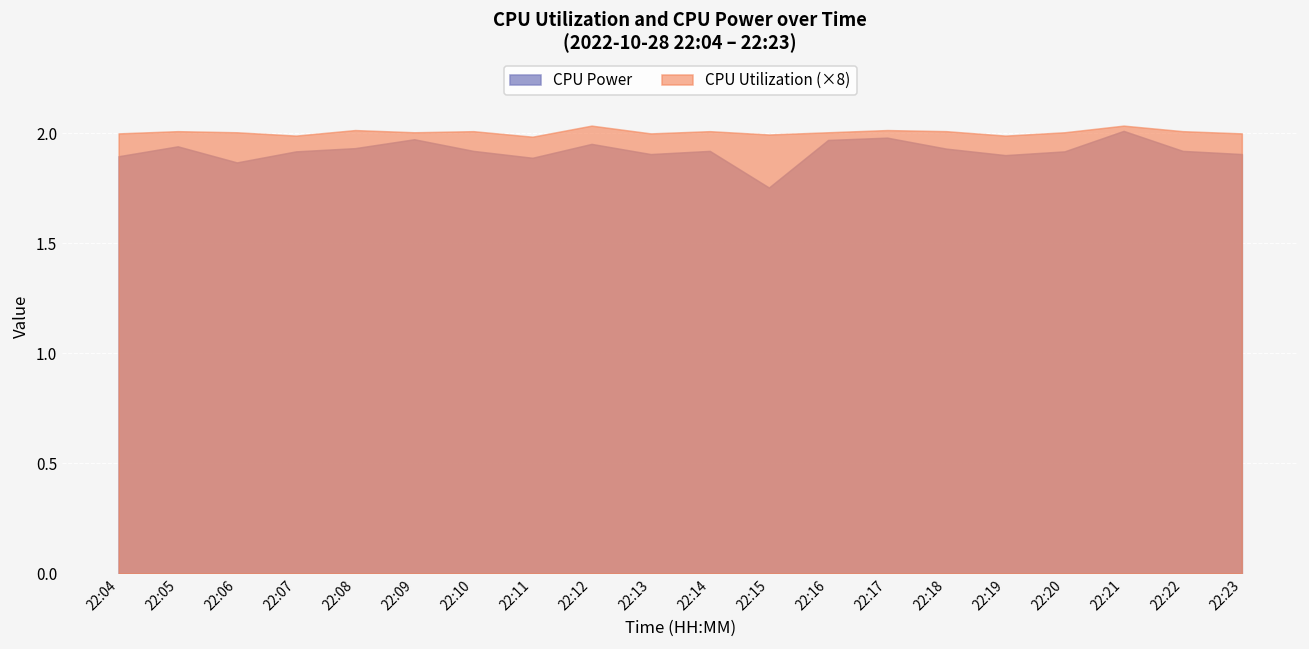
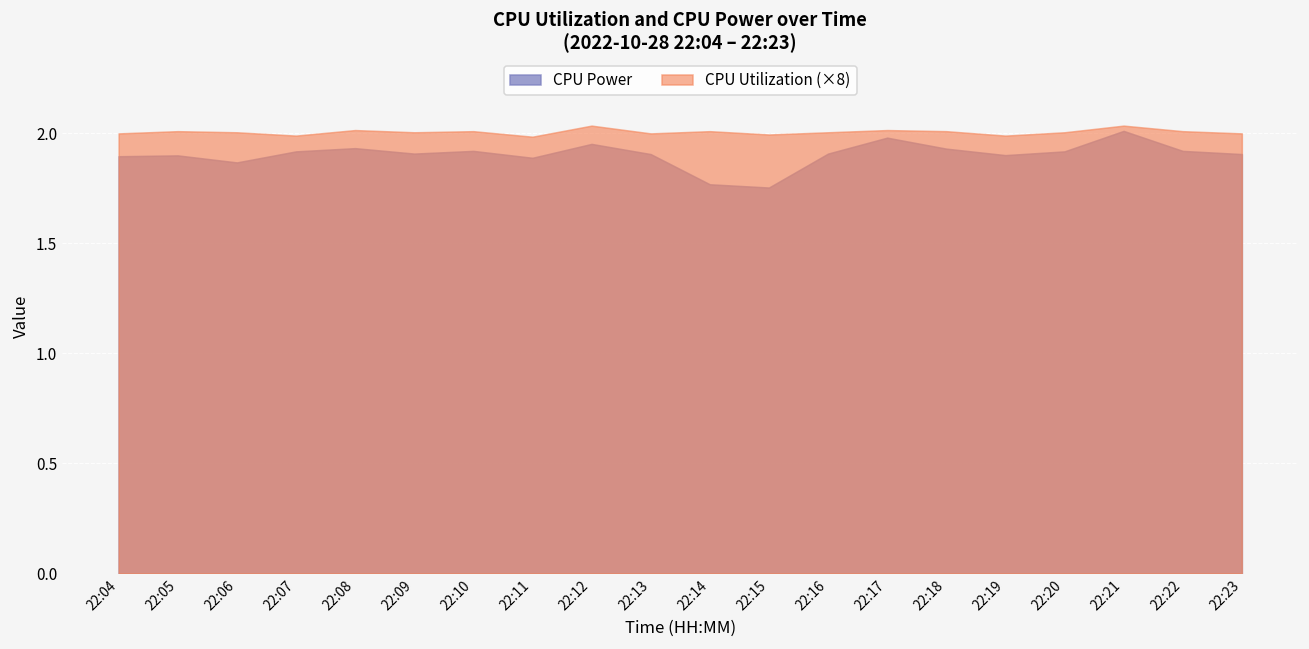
  {
    "CPU Power": {
      "22:04": 1.90,
-     "22:05": 1.94,
+     "22:05": 1.90,
      "22:06": 1.87,
      "22:07": 1.92,
      "22:08": 1.93,
-     "22:09": 1.97,
+     "22:09": 1.91,
      "22:10": 1.92,
      "22:11": 1.89,
      "22:12": 1.95,
      "22:13": 1.91,
-     "22:14": 1.92,
+     "22:14": 1.77,
      "22:15": 1.75,
-     "22:16": 1.97,
+     "22:16": 1.91,
      "22:17": 1.98,
      "22:18": 1.93,
      "22:19": 1.90,
      "22:20": 1.92,
      "22:21": 2.01,
      "22:22": 1.92,
      "22:23": 1.91
    },
    "CPU Utilization (×8)": {
      "22:04": 2.00,
      "22:05": 2.01,
      "22:06": 2.01,
      "22:07": 1.99,
      "22:08": 2.02,
      "22:09": 2.01,
      "22:10": 2.01,
      "22:11": 1.98,
      "22:12": 2.04,
      "22:13": 2.00,
      "22:14": 2.01,
      "22:15": 1.99,
      "22:16": 2.01,
      "22:17": 2.02,
      "22:18": 2.01,
      "22:19": 1.99,
      "22:20": 2.01,
      "22:21": 2.04,
      "22:22": 2.01,
      "22:23": 2.00
    }
  }
